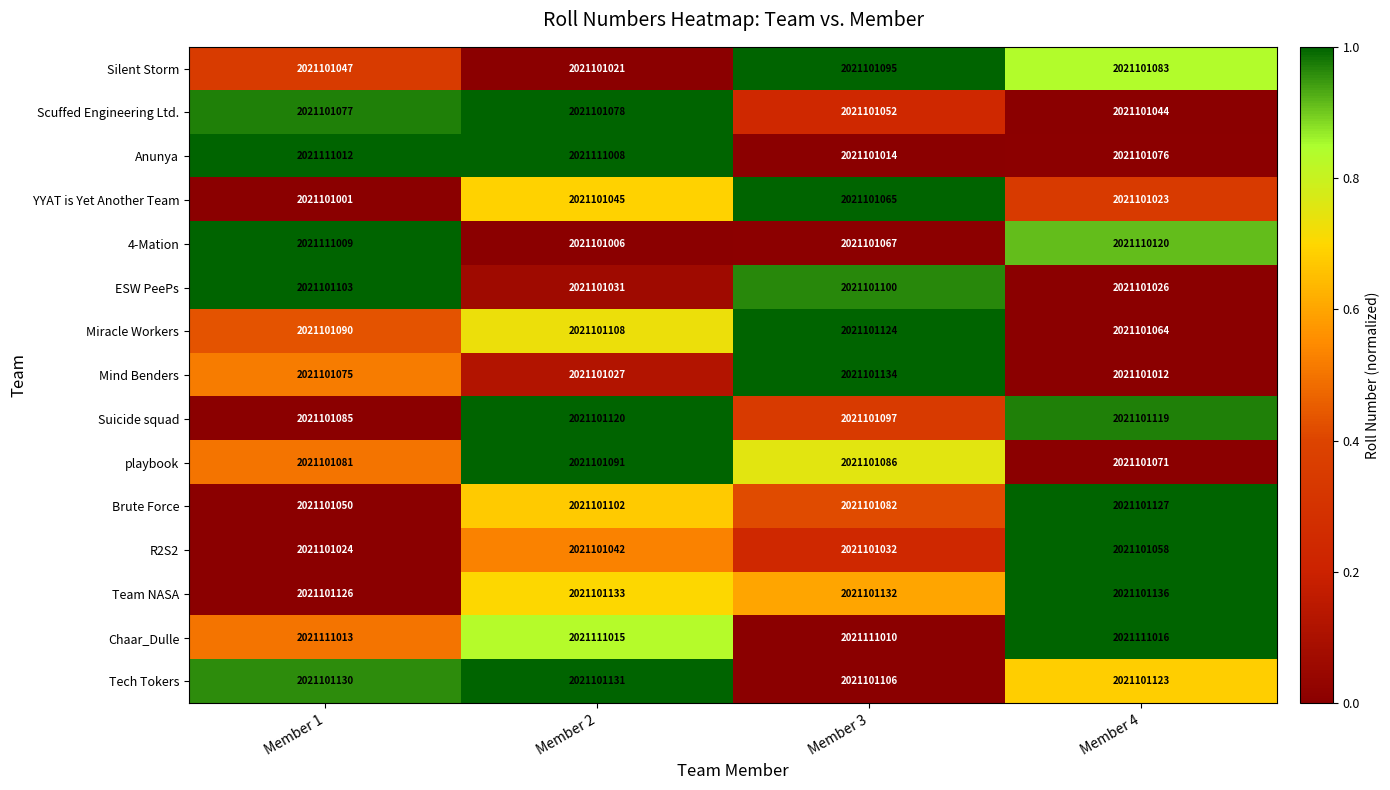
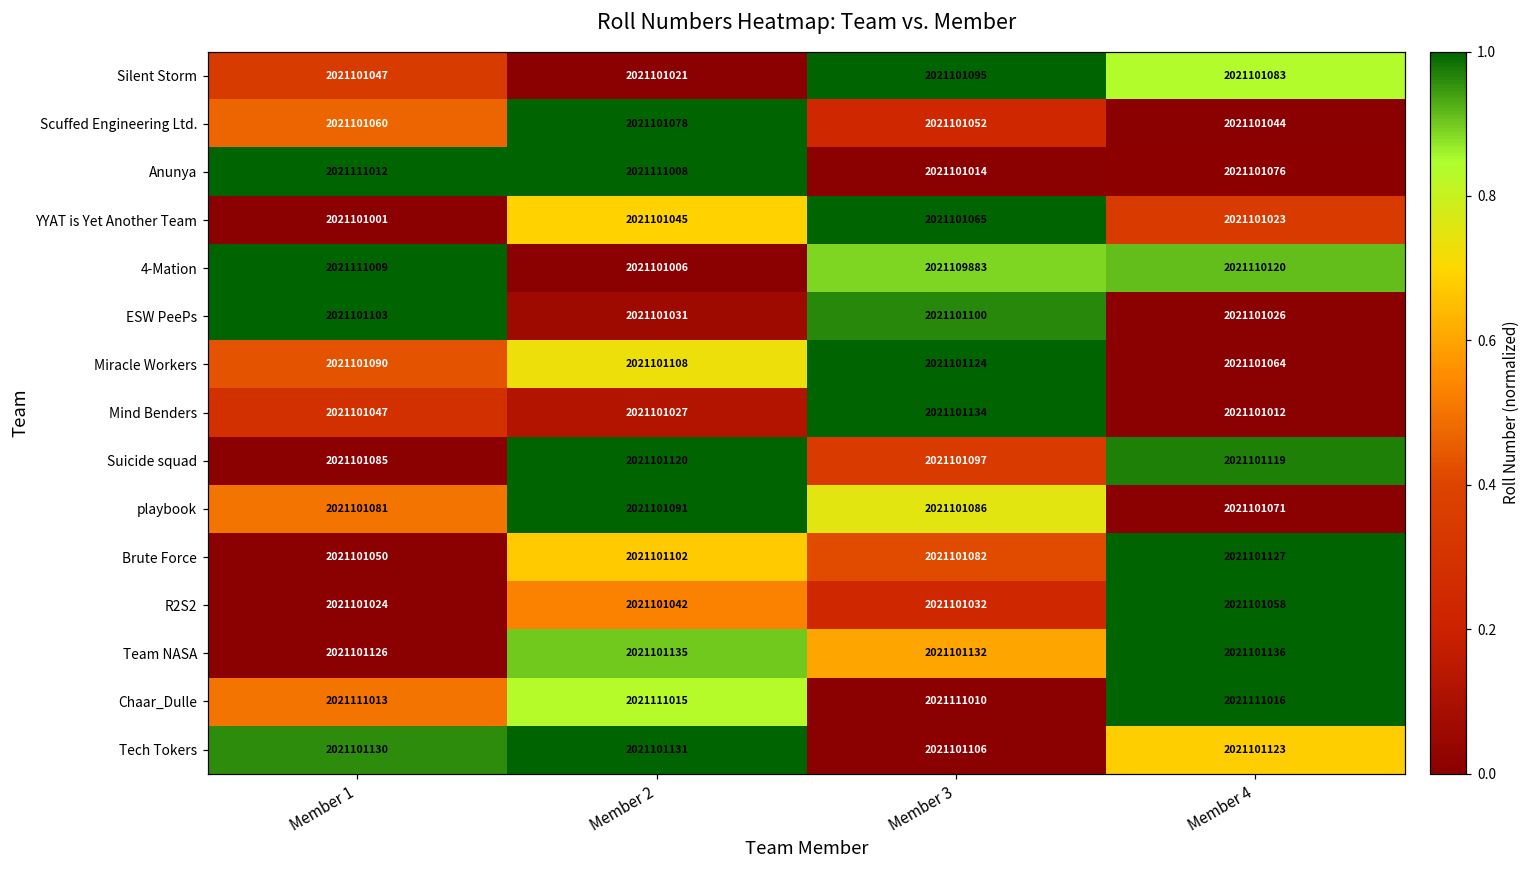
  {
    "Silent Storm": {
      "Member 1": 2021101047,
      "Member 2": 2021101021,
      "Member 3": 2021101095,
      "Member 4": 2021101083
    },
    "Scuffed Engineering Ltd.": {
-     "Member 1": 2021101077,
+     "Member 1": 2021101060,
      "Member 2": 2021101078,
      "Member 3": 2021101052,
      "Member 4": 2021101044
    },
    "Anunya": {
      "Member 1": 2021111012,
      "Member 2": 2021111008,
      "Member 3": 2021101014,
      "Member 4": 2021101076
    },
    "YYAT is Yet Another Team": {
      "Member 1": 2021101001,
      "Member 2": 2021101045,
      "Member 3": 2021101065,
      "Member 4": 2021101023
    },
    "4-Mation": {
      "Member 1": 2021111009,
      "Member 2": 2021101006,
-     "Member 3": 2021101067,
+     "Member 3": 2021109883,
      "Member 4": 2021110120
    },
    "ESW PeePs": {
      "Member 1": 2021101103,
      "Member 2": 2021101031,
      "Member 3": 2021101100,
      "Member 4": 2021101026
    },
    "Miracle Workers": {
      "Member 1": 2021101090,
      "Member 2": 2021101108,
      "Member 3": 2021101124,
      "Member 4": 2021101064
    },
    "Mind Benders": {
-     "Member 1": 2021101075,
+     "Member 1": 2021101047,
      "Member 2": 2021101027,
      "Member 3": 2021101134,
      "Member 4": 2021101012
    },
    "Suicide squad": {
      "Member 1": 2021101085,
      "Member 2": 2021101120,
      "Member 3": 2021101097,
      "Member 4": 2021101119
    },
    "playbook": {
      "Member 1": 2021101081,
      "Member 2": 2021101091,
      "Member 3": 2021101086,
      "Member 4": 2021101071
    },
    "Brute Force": {
      "Member 1": 2021101050,
      "Member 2": 2021101102,
      "Member 3": 2021101082,
      "Member 4": 2021101127
    },
    "R2S2": {
      "Member 1": 2021101024,
      "Member 2": 2021101042,
      "Member 3": 2021101032,
      "Member 4": 2021101058
    },
    "Team NASA": {
      "Member 1": 2021101126,
-     "Member 2": 2021101133,
+     "Member 2": 2021101135,
      "Member 3": 2021101132,
      "Member 4": 2021101136
    },
    "Chaar_Dulle": {
      "Member 1": 2021111013,
      "Member 2": 2021111015,
      "Member 3": 2021111010,
      "Member 4": 2021111016
    },
    "Tech Tokers": {
      "Member 1": 2021101130,
      "Member 2": 2021101131,
      "Member 3": 2021101106,
      "Member 4": 2021101123
    }
  }
